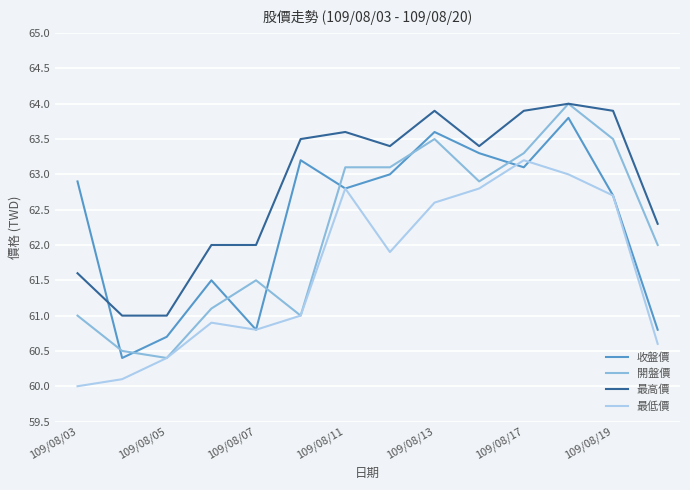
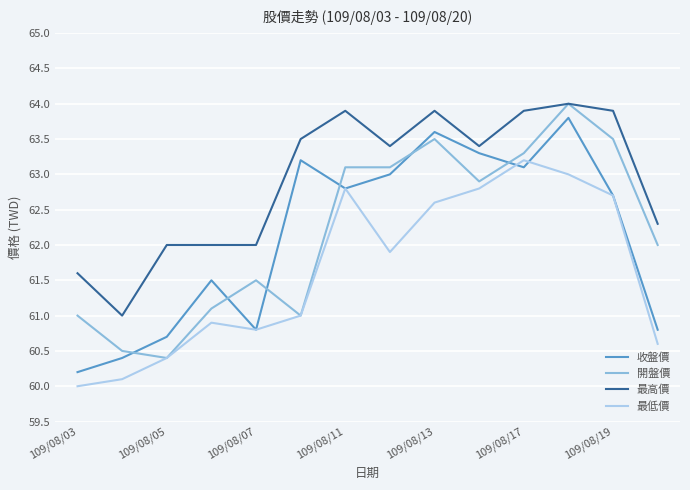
  {
    "收盤價": {
-     "109/08/03": 62.9,
+     "109/08/03": 60.2,
      "109/08/05": 60.7,
      "109/08/13": 63.6,
      "109/08/17": 63.1
    },
    "最高價": {
      "109/08/03": 61.6,
-     "109/08/05": 61,
+     "109/08/05": 62,
      "109/08/07": 62.0,
-     "109/08/11": 63.6,
+     "109/08/11": 63.9,
      "109/08/13": 63.9,
      "109/08/17": 63.9,
      "109/08/19": 63.9
    }
  }
